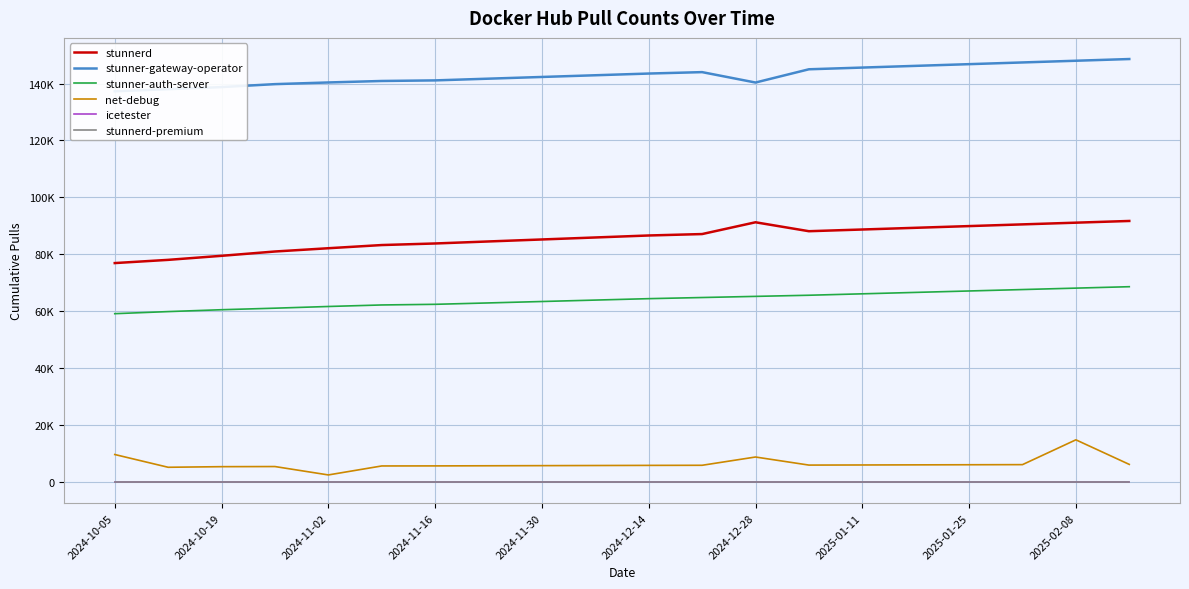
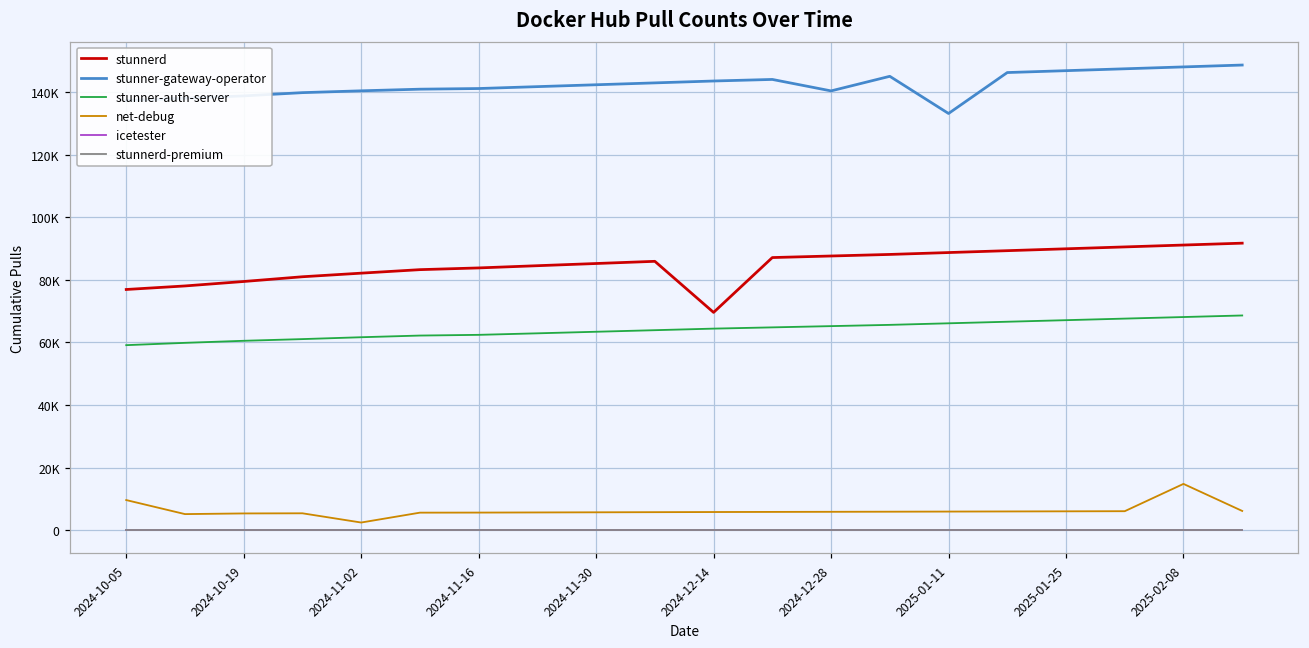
  {
    "stunnerd": {
      "2024-10-05": 77000,
      "2024-10-19": 79000,
      "2024-11-02": 82000,
      "2024-11-16": 84000,
      "2024-11-30": 85000,
-     "2024-12-14": 87000,
-     "2024-12-28": 91000,
+     "2024-12-14": 70000,
+     "2024-12-28": 88000,
      "2025-01-11": 89000,
      "2025-01-25": 90000,
      "2025-02-08": 91000
    },
    "stunner-gateway-operator": {
      "2024-11-02": 140000,
      "2024-11-16": 141000,
      "2024-11-30": 142000,
      "2024-12-14": 144000,
      "2024-12-28": 140000,
-     "2025-01-11": 146000,
+     "2025-01-11": 133000,
      "2025-01-25": 147000,
      "2025-02-08": 148000
    },
    "stunner-auth-server": {
      "2024-10-05": 59000,
      "2024-10-19": 61000,
      "2024-11-02": 62000,
      "2024-11-16": 62000,
      "2024-11-30": 63000,
      "2024-12-14": 64000,
      "2024-12-28": 65000,
      "2025-01-11": 66000,
      "2025-01-25": 67000,
      "2025-02-08": 68000
    },
    "net-debug": {
      "2024-10-05": 10000,
      "2024-10-19": 5000,
      "2024-11-02": 2000,
      "2024-11-16": 6000,
      "2024-11-30": 6000,
      "2024-12-14": 6000,
-     "2024-12-28": 9000,
+     "2024-12-28": 6000,
      "2025-01-11": 6000,
      "2025-01-25": 6000,
      "2025-02-08": 15000
    },
    "stunnerd-premium": {
      "2024-10-05": 0,
      "2024-10-19": 0,
      "2024-11-02": 0,
      "2024-11-16": 0,
      "2024-11-30": 0,
      "2024-12-14": 0,
      "2024-12-28": 0,
      "2025-01-11": 0,
      "2025-01-25": 0,
      "2025-02-08": 0
    }
  }
